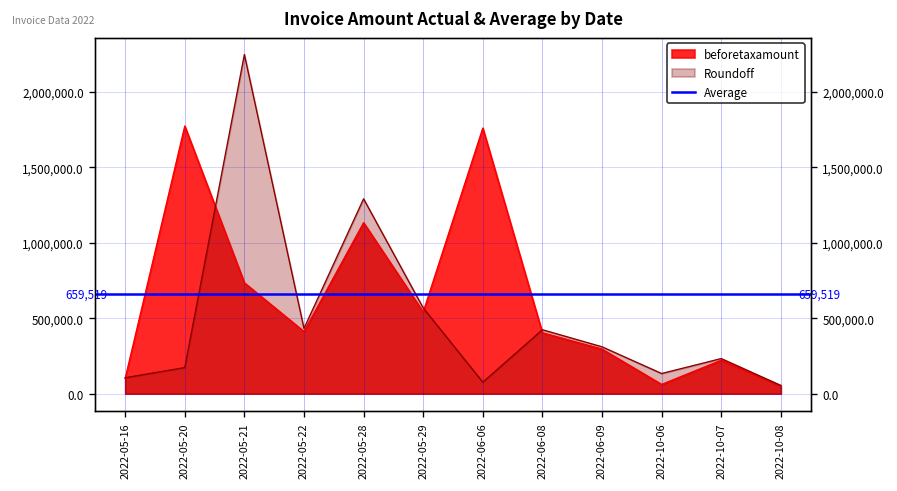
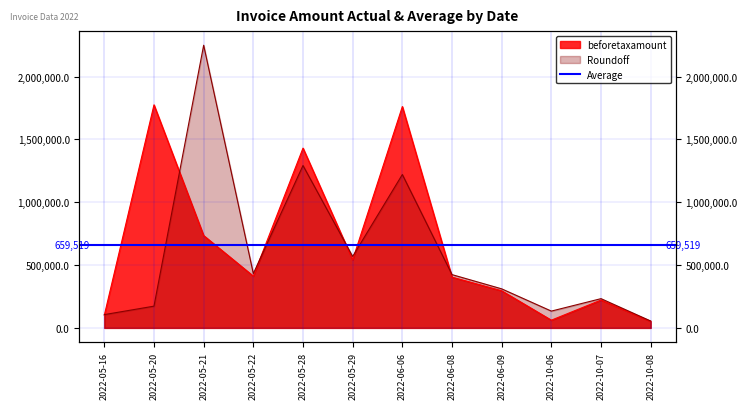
  {
    "beforetaxamount": {
      "2022-05-20": "1,770,000",
      "2022-05-21": "730,000",
      "2022-05-22": "410,000",
-     "2022-05-28": "1,130,000",
+     "2022-05-28": "1,430,000",
      "2022-05-29": "540,000",
      "2022-06-06": "1,760,000",
      "2022-10-06": "60,000"
    },
    "Roundoff": {
      "2022-05-20": "170,000",
      "2022-05-21": "2,250,000",
      "2022-05-22": "430,000",
      "2022-05-28": "1,290,000",
      "2022-05-29": "570,000",
-     "2022-06-06": "80,000",
+     "2022-06-06": "1,220,000",
      "2022-10-06": "130,000"
    }
  }
